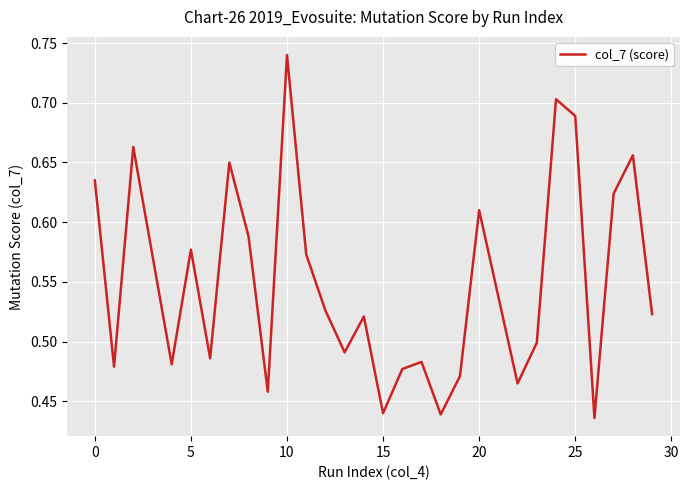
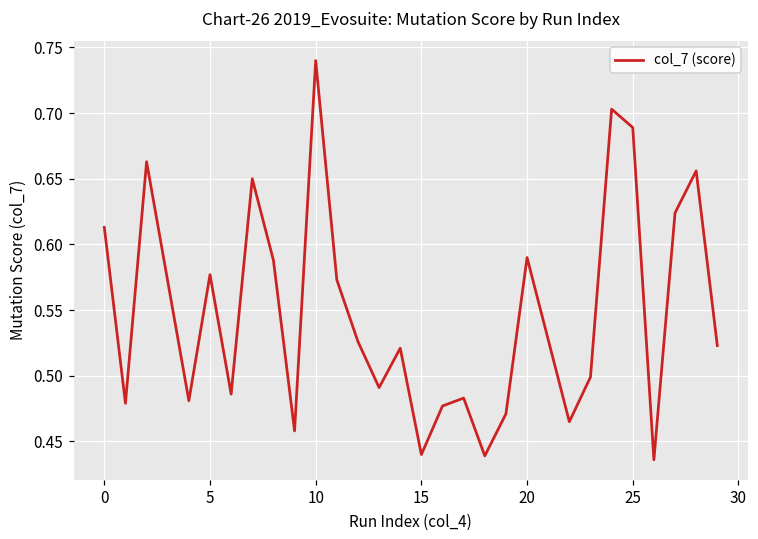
  {
-   "0": 0.635,
+   "0": 0.613,
    "5": 0.577,
    "10": 0.740,
    "15": 0.440,
-   "20": 0.61,
+   "20": 0.59,
    "25": 0.689
  }
